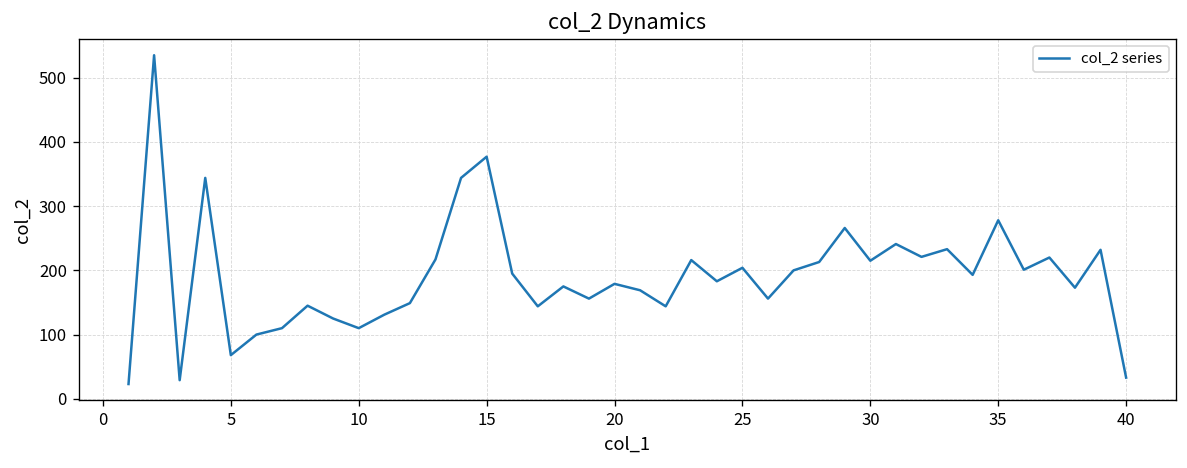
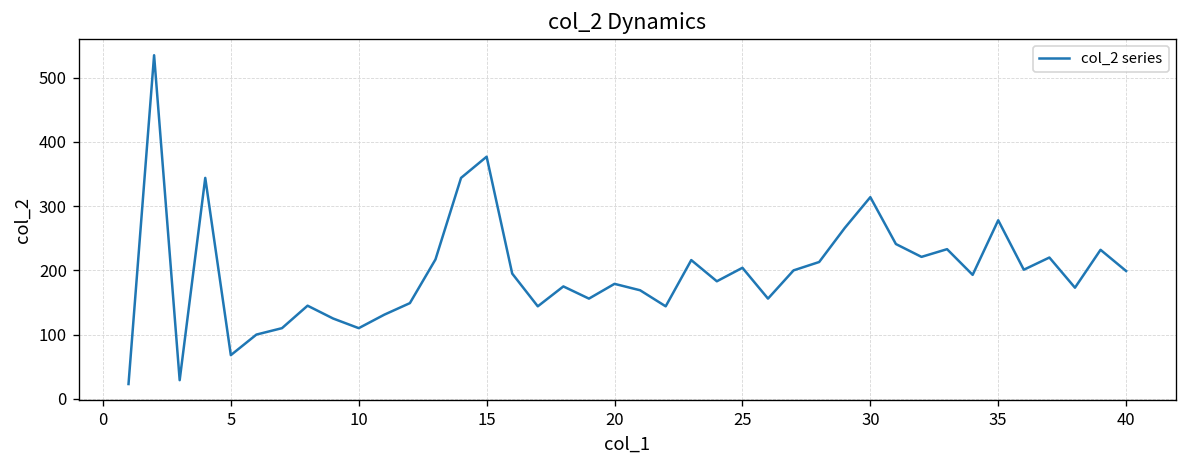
  {
    "5": 70,
    "10": 110,
    "15": 380,
    "20": 180,
    "25": 200,
-   "30": 220,
+   "30": 310,
    "35": 280,
-   "40": 30
+   "40": 200
  }
